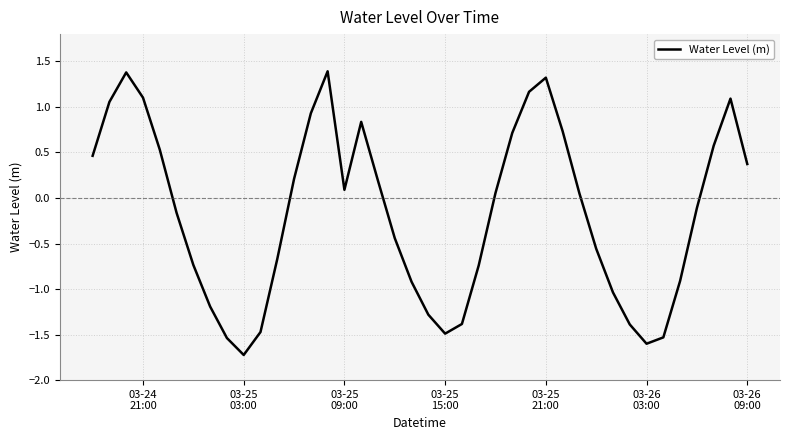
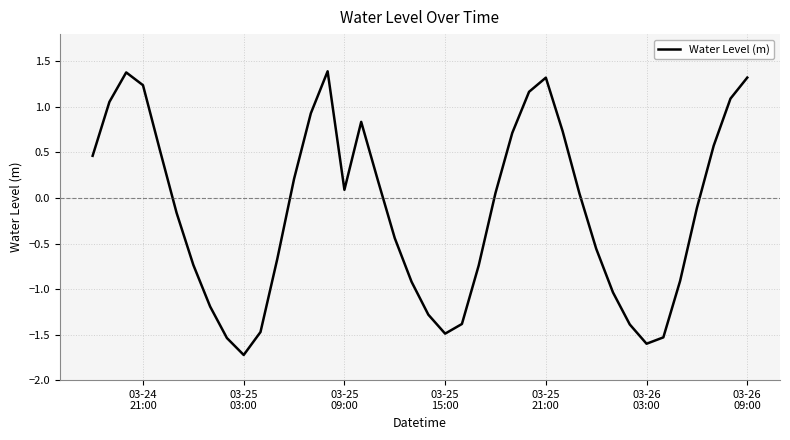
  {
-   "03-24 21:00": 1.1,
+   "03-24 21:00": 1.2,
    "03-25 03:00": -1.7,
    "03-25 09:00": 0.1,
    "03-25 15:00": -1.5,
    "03-25 21:00": 1.3,
    "03-26 03:00": -1.6,
-   "03-26 09:00": 0.4
+   "03-26 09:00": 1.3
  }
